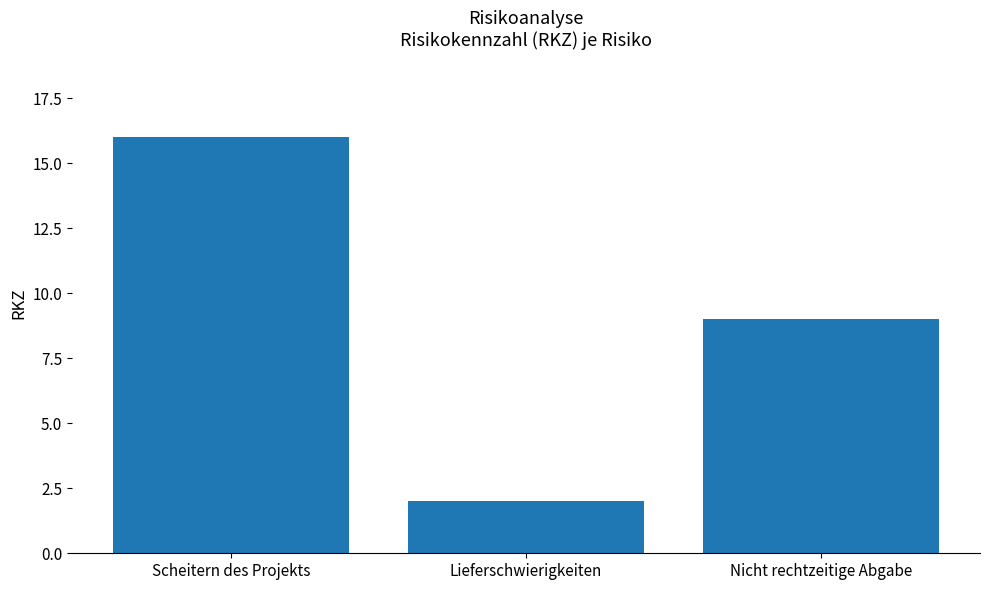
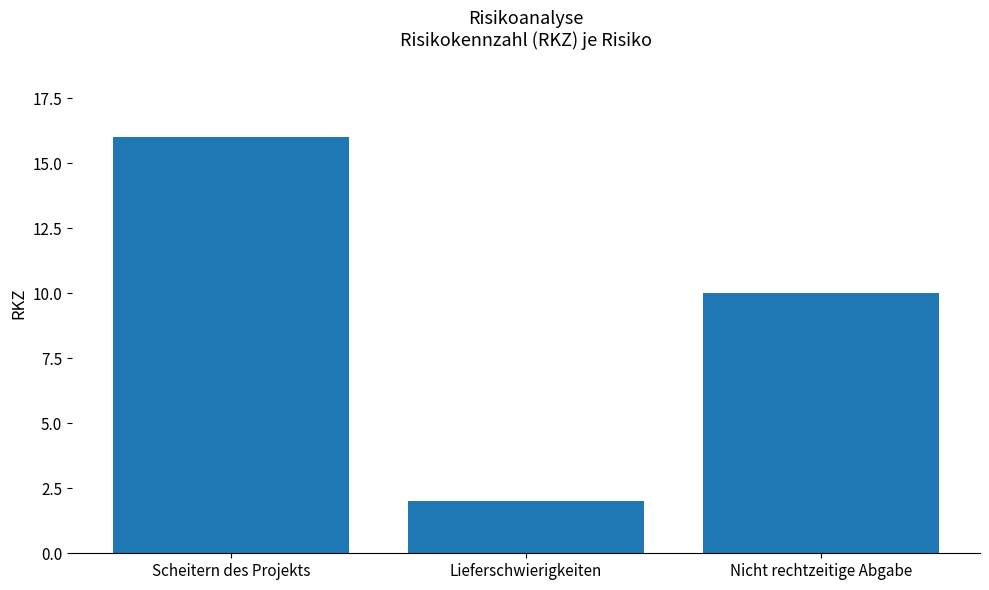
  {
    "Scheitern des Projekts": 16,
    "Lieferschwierigkeiten": 2,
-   "Nicht rechtzeitige Abgabe": 9
+   "Nicht rechtzeitige Abgabe": 10
  }
